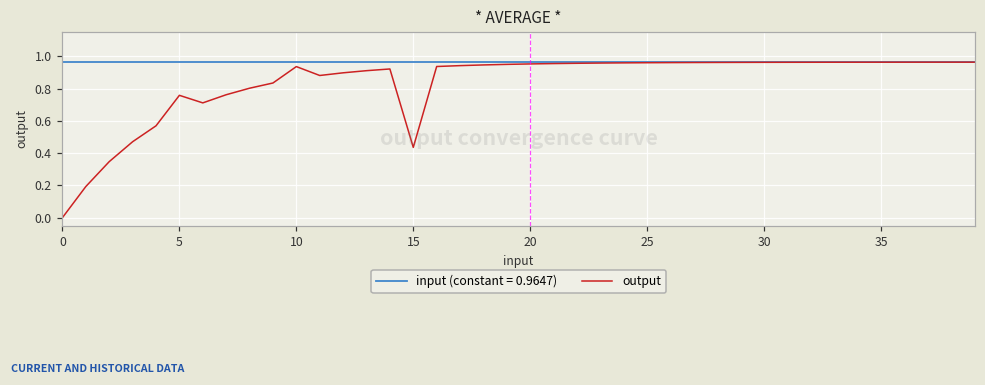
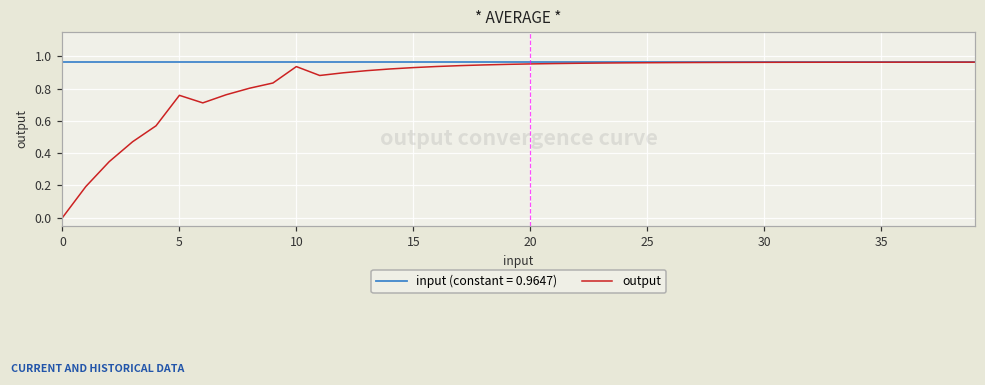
  {
    "input (constant = 0.9647)": {
      "0": 0.96,
      "5": 0.96,
      "10": 0.96,
      "15": 0.96
    },
    "output": {
      "0": 0.00,
      "5": 0.76,
      "10": 0.94,
-     "15": 0.44
+     "15": 0.93
    }
  }
